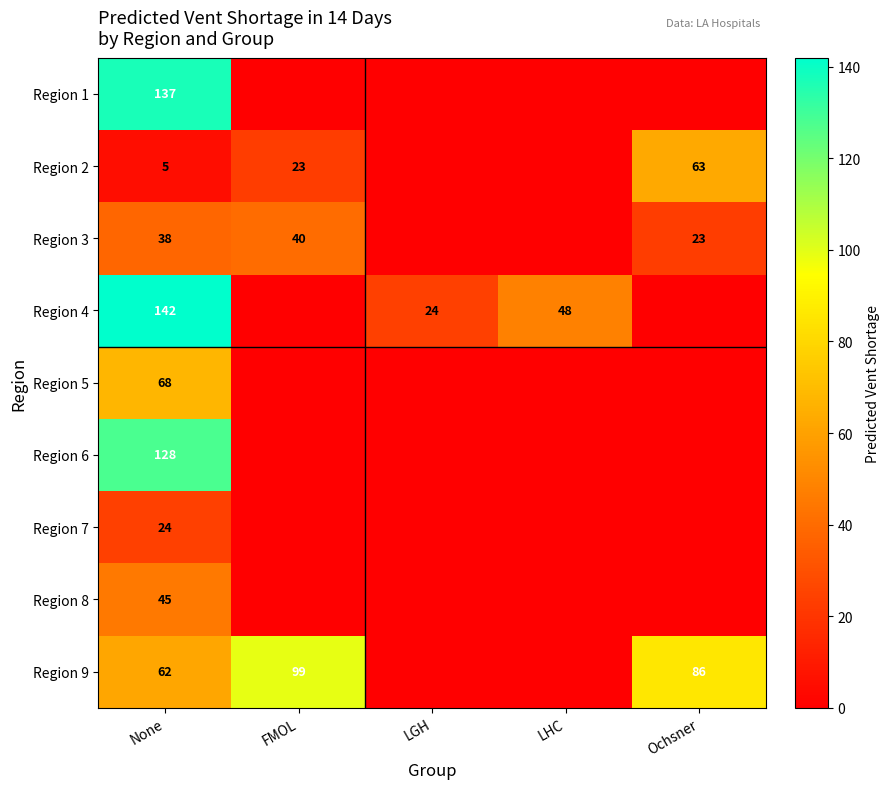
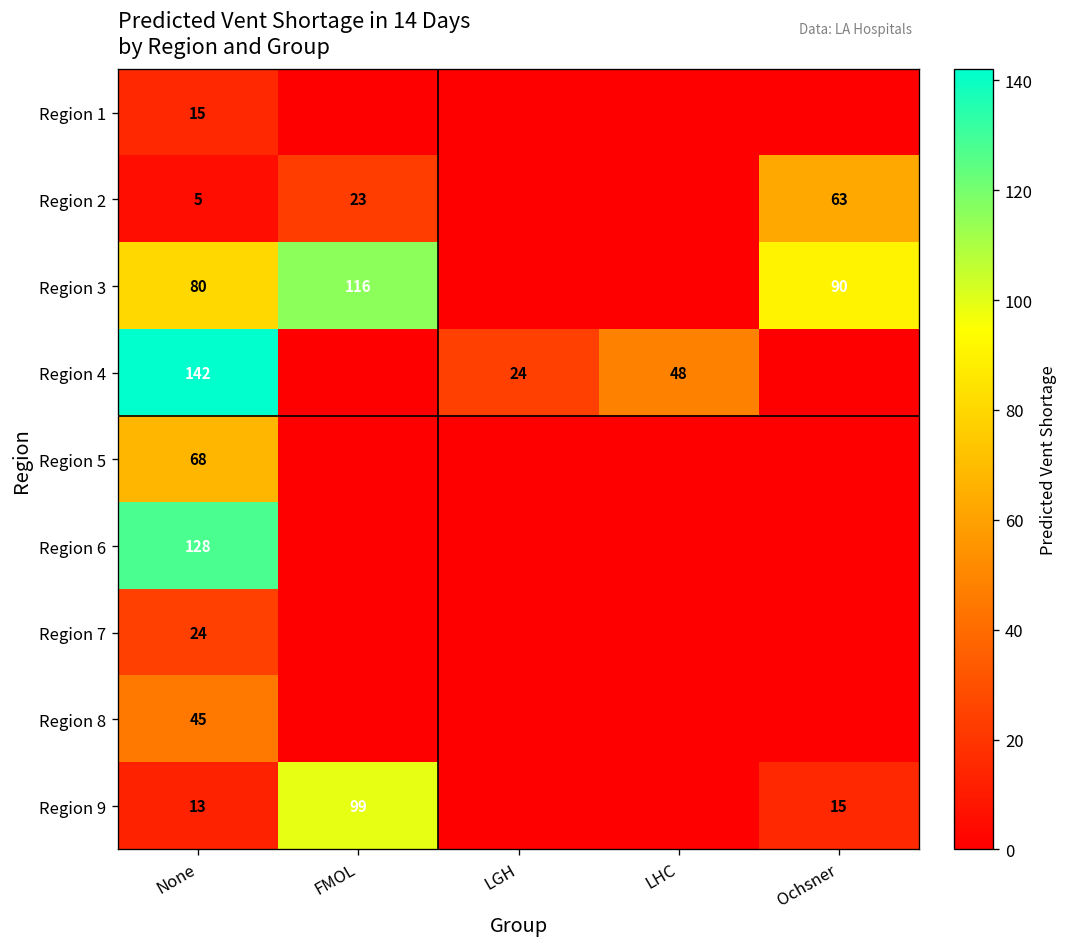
  {
    "Region 1": {
-     "None": 137
+     "None": 15
    },
    "Region 2": {
      "None": 5,
      "FMOL": 23,
      "Ochsner": 63
    },
    "Region 3": {
-     "None": 38,
-     "FMOL": 40,
-     "Ochsner": 23
+     "None": 80,
+     "FMOL": 116,
+     "Ochsner": 90
    },
    "Region 4": {
      "None": 142,
      "LGH": 24,
      "LHC": 48
    },
    "Region 5": {
      "None": 68
    },
    "Region 6": {
      "None": 128
    },
    "Region 7": {
      "None": 24
    },
    "Region 8": {
      "None": 45
    },
    "Region 9": {
-     "None": 62,
+     "None": 13,
      "FMOL": 99,
-     "Ochsner": 86
+     "Ochsner": 15
    }
  }
